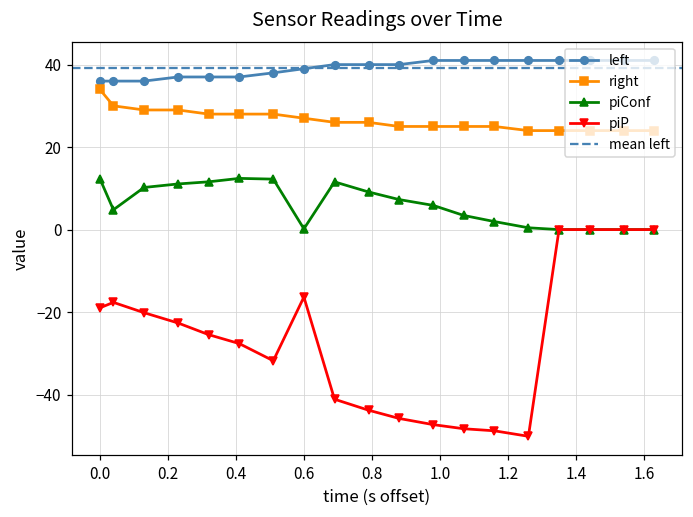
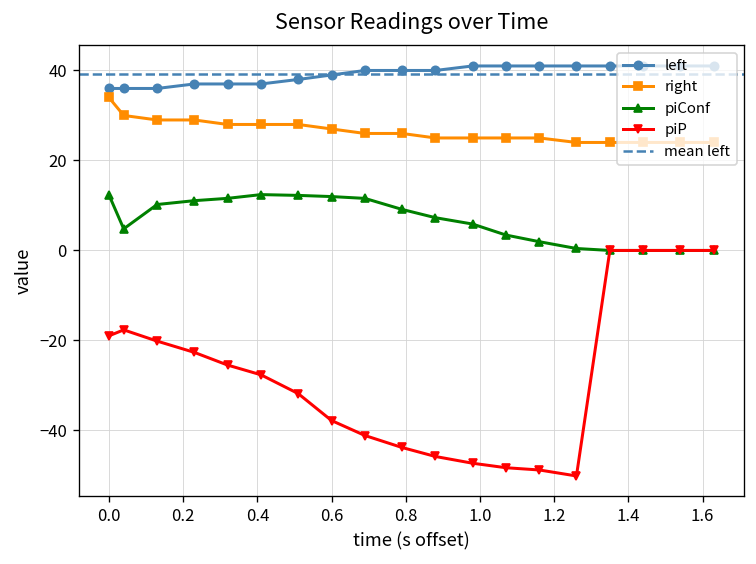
  {
    "left": {
      "0.0": 36,
      "0.6": 39
    },
    "right": {
      "0.0": 34,
      "0.6": 27
    },
    "piConf": {
      "0.0": 12,
-     "0.6": 0
+     "0.6": 12
    },
    "piP": {
      "0.0": -19,
-     "0.6": -16
+     "0.6": -38
    }
  }
